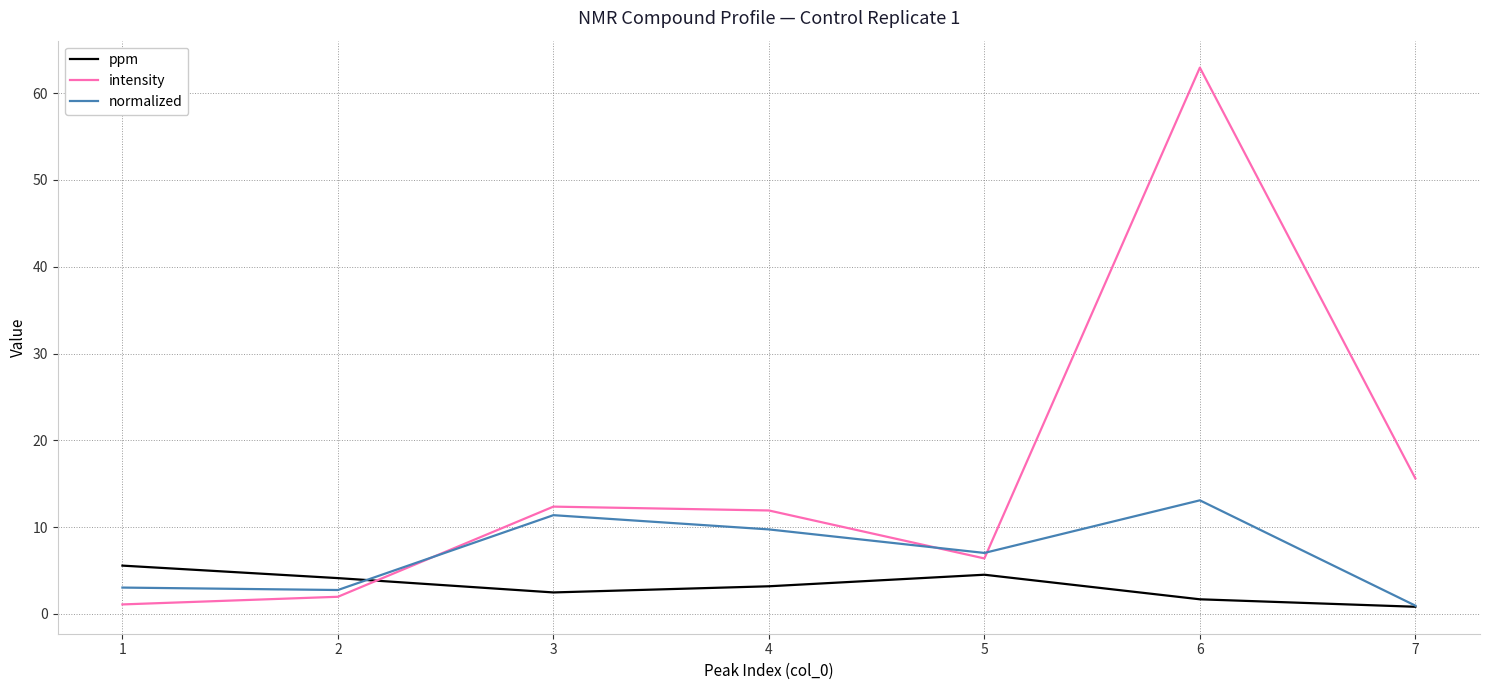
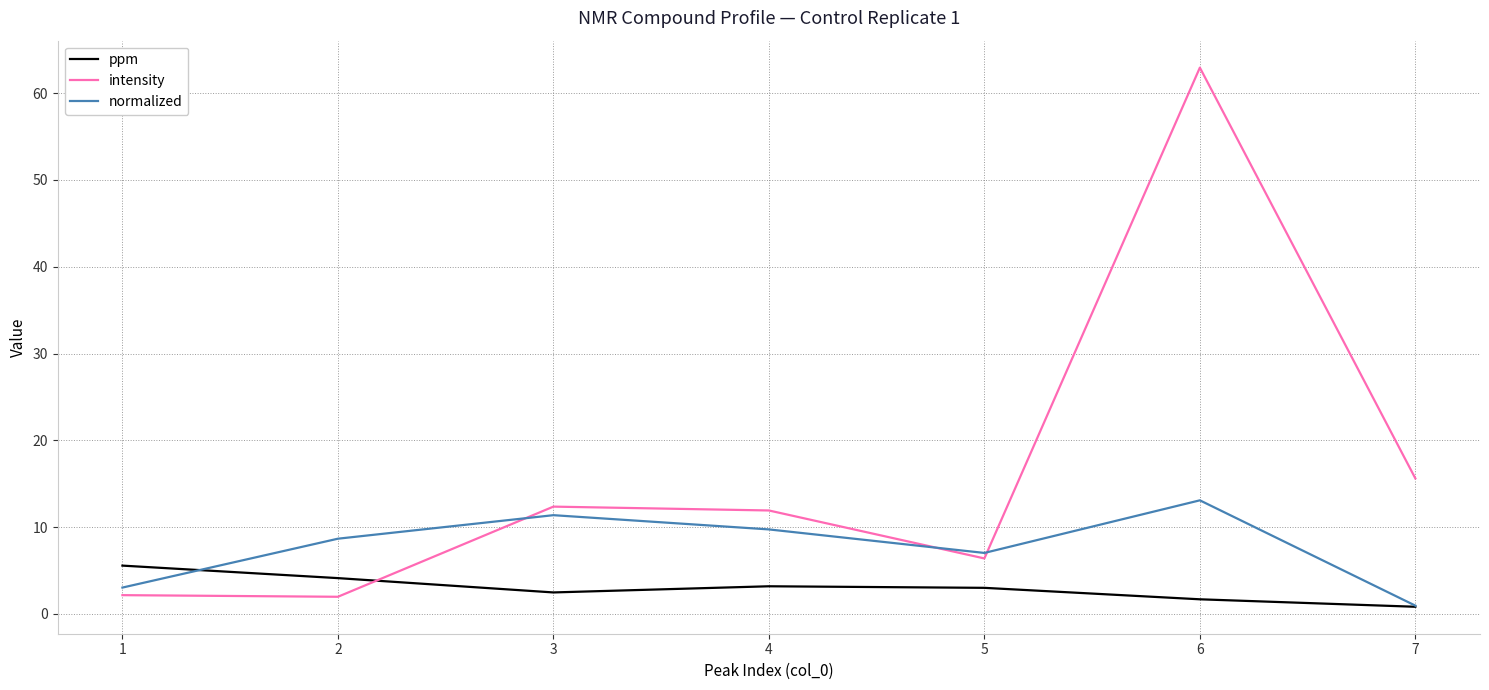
  {
    "ppm": {
      "1": 6,
      "2": 4,
      "3": 2,
      "4": 3,
-     "5": 5,
+     "5": 3,
      "6": 2
    },
    "intensity": {
-     "1": 1,
+     "1": 2,
      "2": 2,
      "3": 12,
      "4": 12,
      "5": 6,
      "6": 63,
      "7": 16
    },
    "normalized": {
      "1": 3,
-     "2": 3,
+     "2": 9,
      "3": 11,
      "4": 10,
      "5": 7,
      "6": 13
    }
  }
